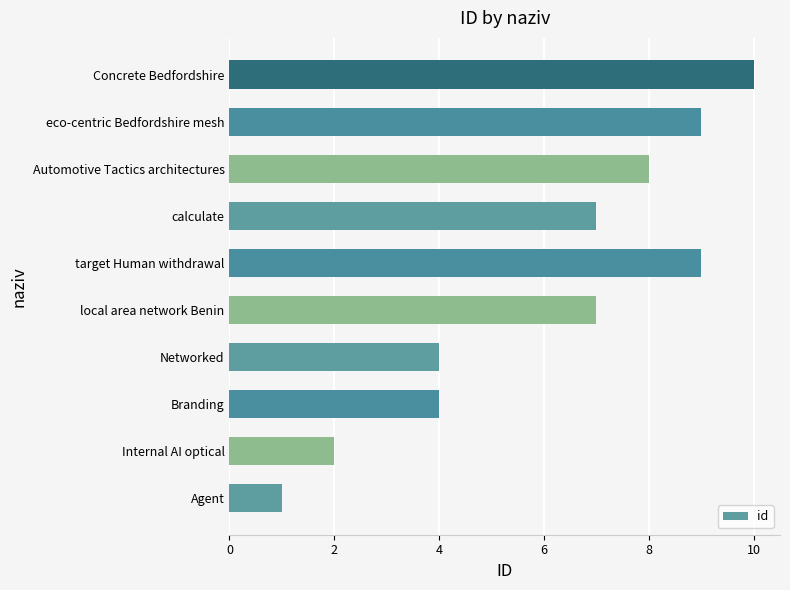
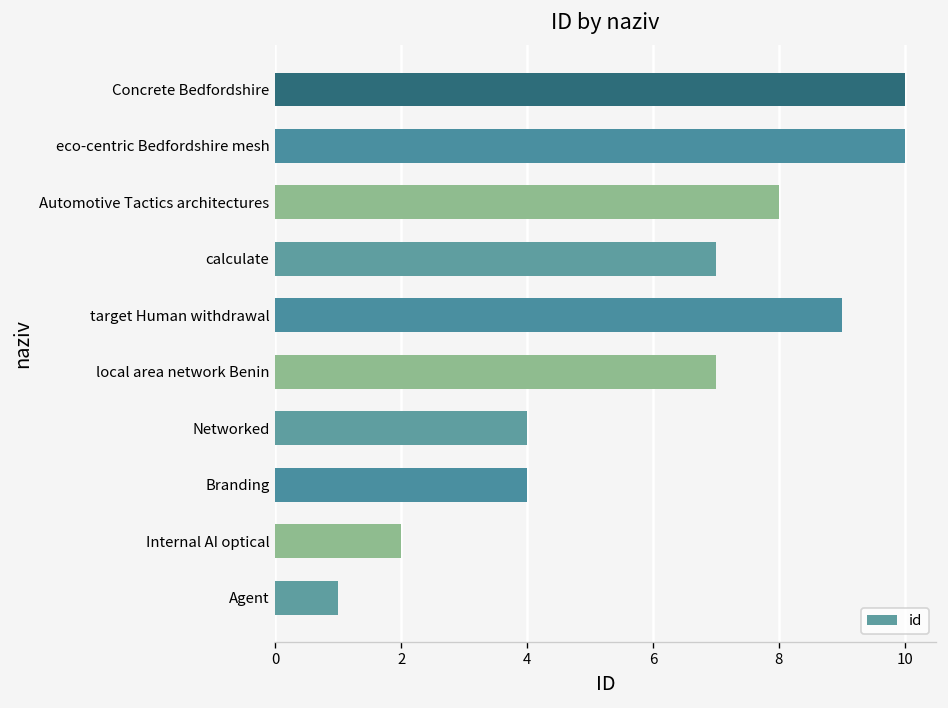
  {
    "Concrete Bedfordshire": 10,
-   "eco-centric Bedfordshire mesh": 9,
+   "eco-centric Bedfordshire mesh": 10,
    "Automotive Tactics architectures": 8,
    "calculate": 7,
    "target Human withdrawal": 9,
    "local area network Benin": 7,
    "Networked": 4,
    "Branding": 4,
    "Internal AI optical": 2,
    "Agent": 1
  }
